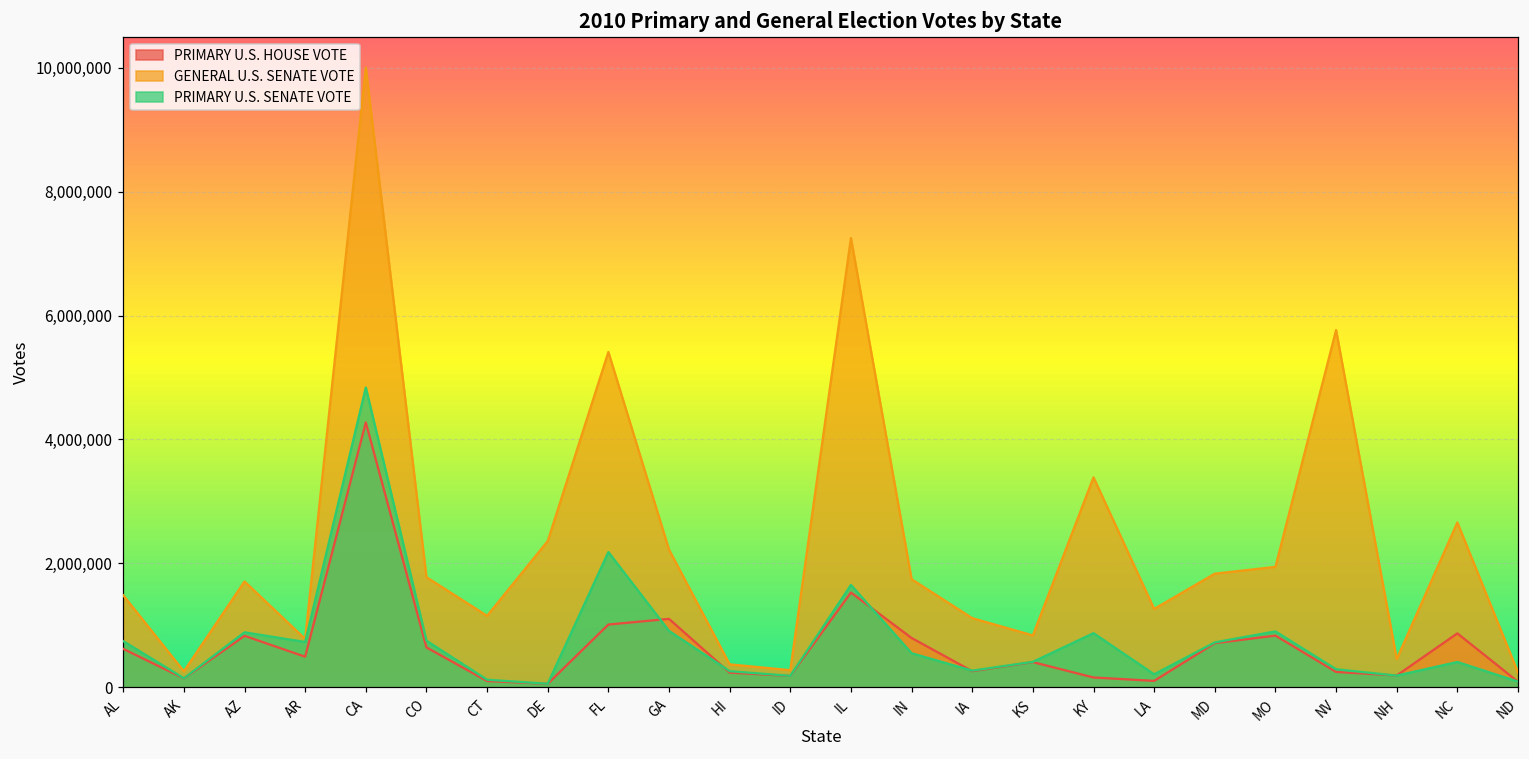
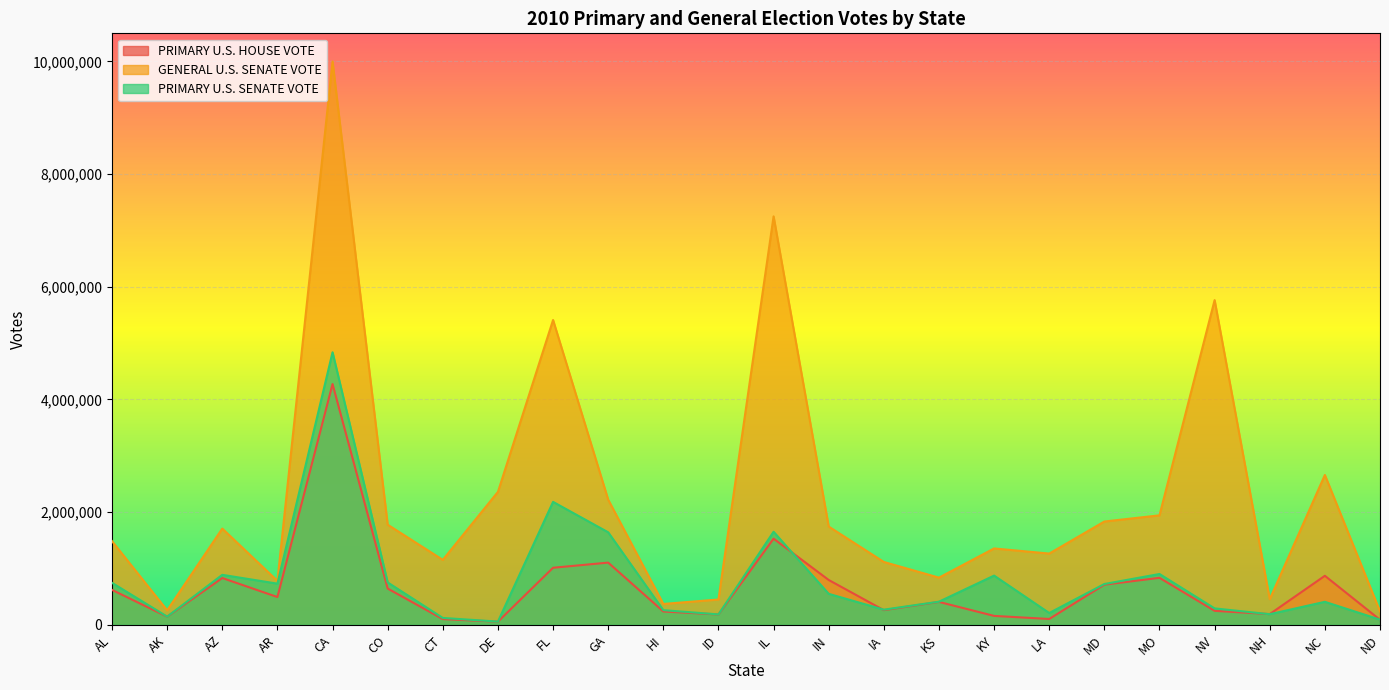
  {
    "PRIMARY U.S. HOUSE VOTE": {
      "AL": "600,000",
      "AZ": "800,000",
      "AR": "500,000",
      "CA": "4,300,000",
      "CO": "600,000",
      "FL": "1,000,000",
      "GA": "1,100,000",
      "IL": "1,500,000",
      "IN": "800,000",
      "KY": "200,000",
      "LA": "100,000",
      "MO": "800,000",
      "NC": "900,000"
    },
    "GENERAL U.S. SENATE VOTE": {
      "AL": "1,500,000",
      "AK": "300,000",
      "AZ": "1,700,000",
      "AR": "800,000",
      "CA": "10,000,000",
      "CO": "1,800,000",
      "CT": "1,200,000",
      "DE": "2,400,000",
      "FL": "5,400,000",
      "GA": "2,200,000",
      "HI": "400,000",
-     "ID": "300,000",
+     "ID": "400,000",
      "IL": "7,300,000",
      "IN": "1,700,000",
      "IA": "1,100,000",
      "KS": "800,000",
-     "KY": "3,400,000",
+     "KY": "1,400,000",
      "LA": "1,300,000",
      "MD": "1,800,000",
      "MO": "1,900,000",
      "NV": "5,800,000",
      "NH": "500,000",
      "NC": "2,700,000",
      "ND": "200,000"
    },
    "PRIMARY U.S. SENATE VOTE": {
      "AL": "700,000",
      "AZ": "900,000",
      "AR": "700,000",
      "CA": "4,800,000",
      "CO": "800,000",
      "FL": "2,200,000",
-     "GA": "900,000",
+     "GA": "1,600,000",
      "IL": "1,700,000",
      "IN": "600,000",
      "KY": "900,000",
      "LA": "200,000",
      "MO": "900,000",
      "NC": "400,000"
    }
  }
